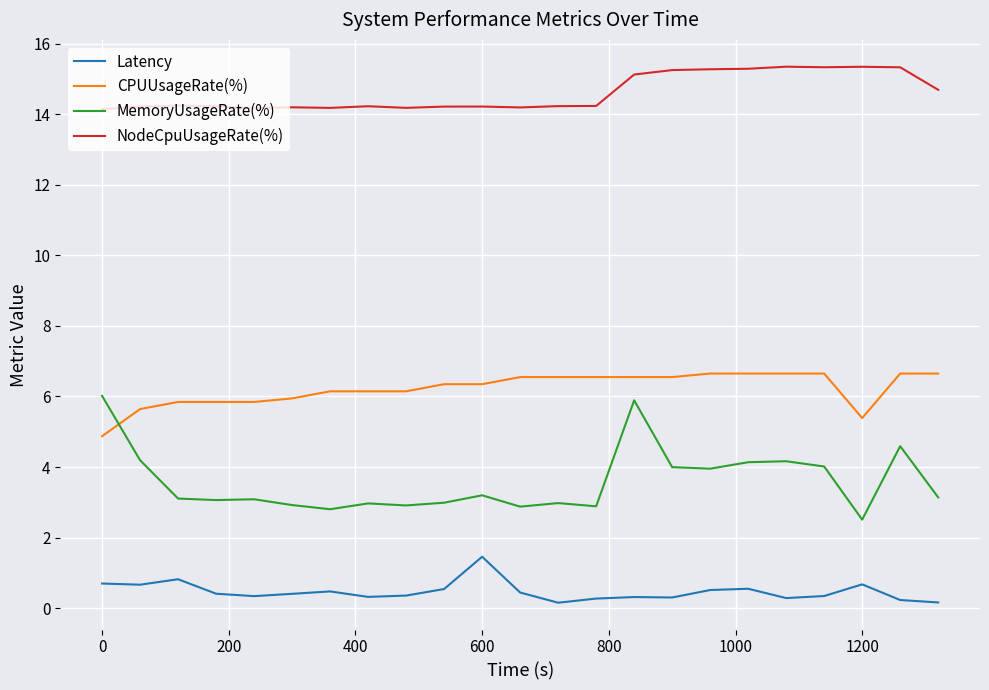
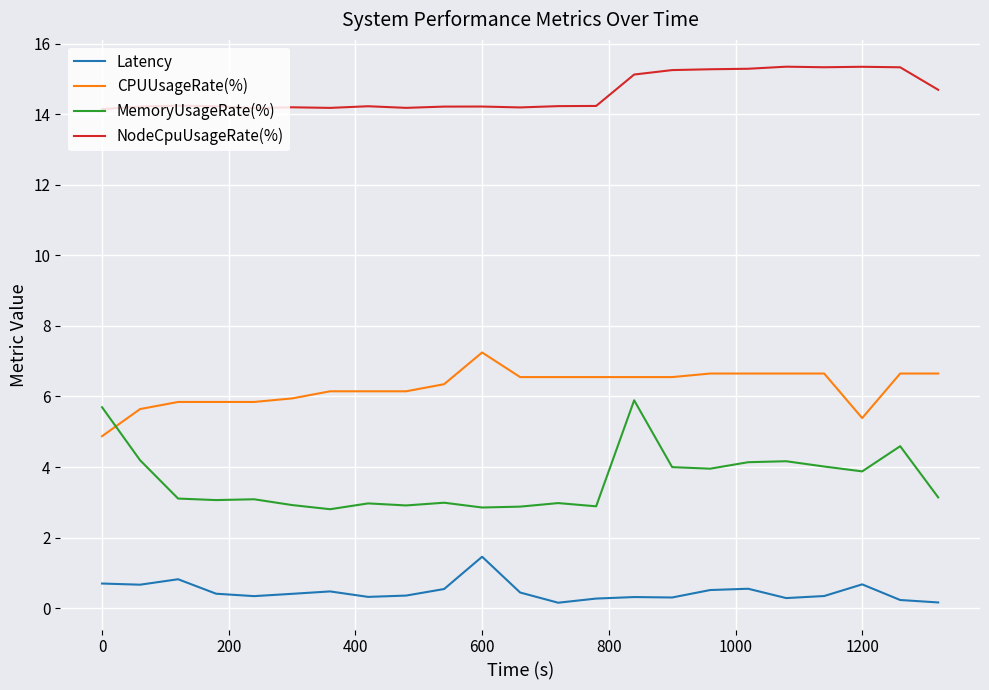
  {
    "Latency": {
      "0": 0.7,
      "600": 1.5,
      "1200": 0.7
    },
    "CPUUsageRate(%)": {
      "0": 4.9,
-     "600": 6.3,
+     "600": 7.2,
      "1200": 5.4
    },
    "MemoryUsageRate(%)": {
-     "0": 6.0,
-     "600": 3.2,
-     "1200": 2.5
+     "0": 5.7,
+     "600": 2.9,
+     "1200": 3.9
    },
    "NodeCpuUsageRate(%)": {
      "600": 14.2,
      "1200": 15.3
    }
  }
